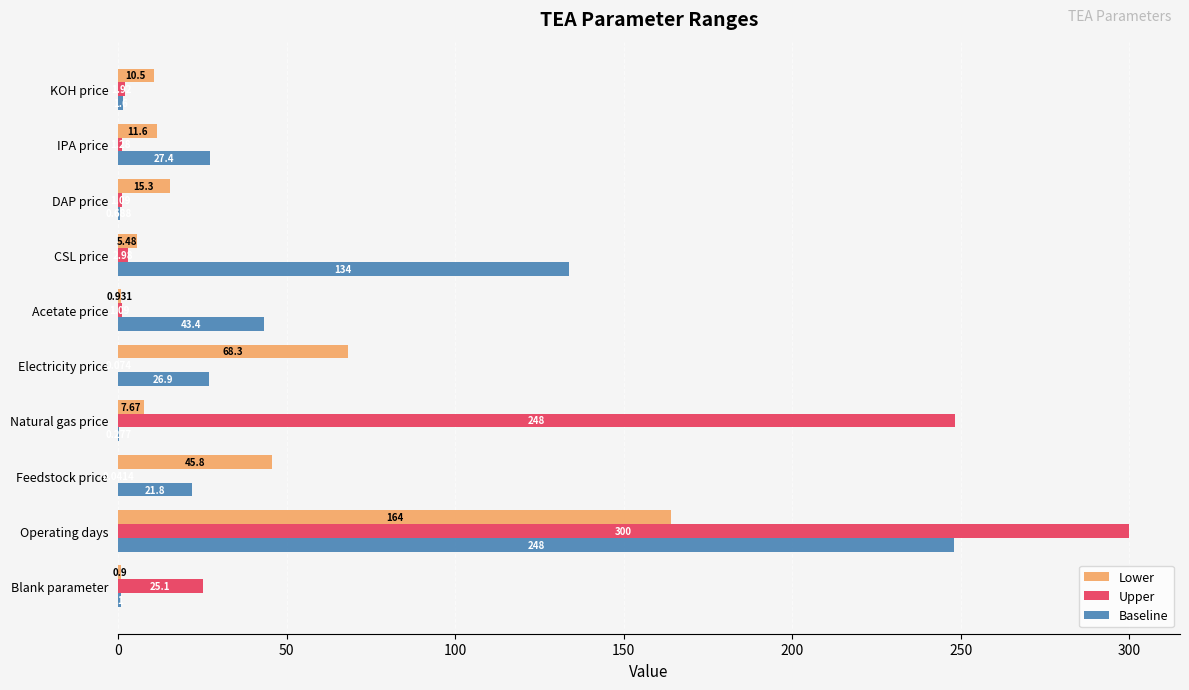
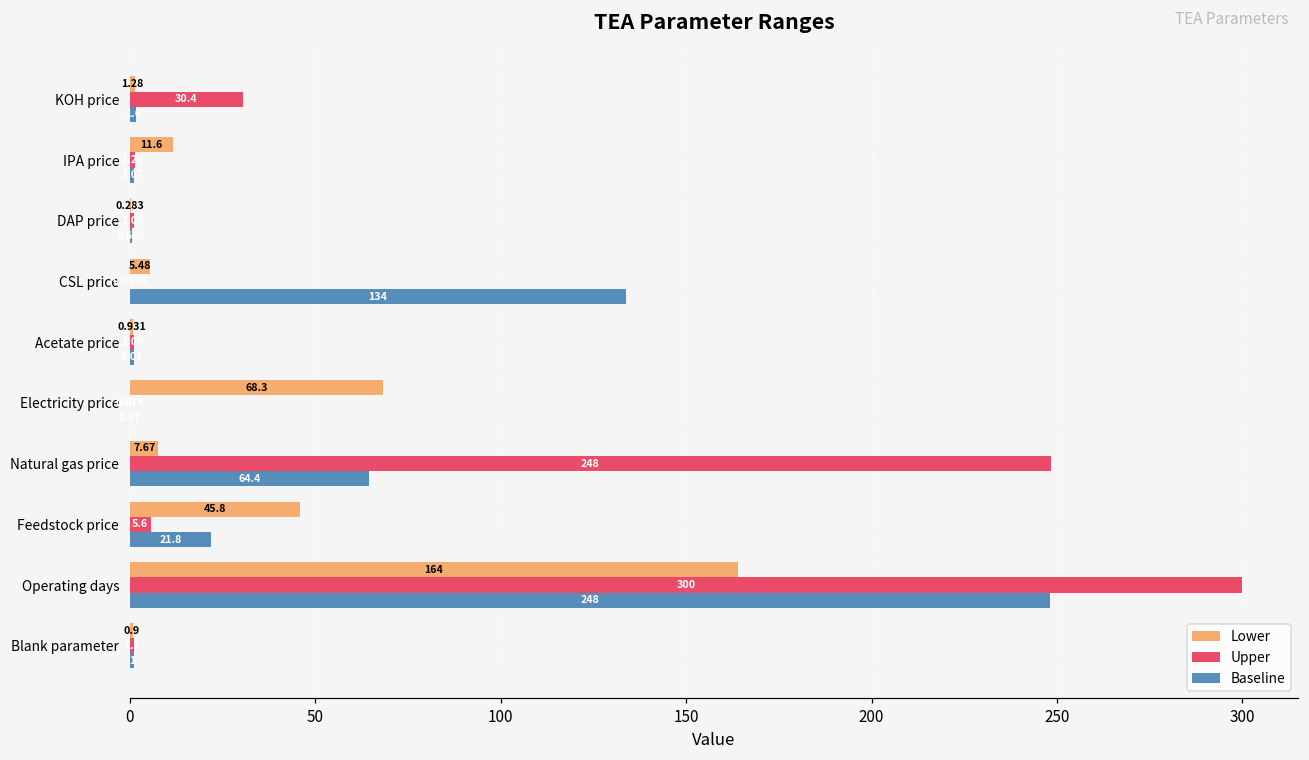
  {
    "Lower": {
-     "KOH price": 10.5,
+     "KOH price": 1.28,
      "IPA price": 11.6,
-     "DAP price": 15.3,
+     "DAP price": 0.283,
      "CSL price": 5.48,
      "Acetate price": 0.931,
      "Electricity price": 68.3,
      "Natural gas price": 7.67,
      "Feedstock price": 45.8,
      "Operating days": 164,
      "Blank parameter": 0.9
    },
    "Upper": {
-     "KOH price": 2,
+     "KOH price": 30,
      "IPA price": 1,
      "DAP price": 1,
-     "CSL price": 3,
+     "CSL price": 0,
      "Acetate price": 1,
-     "Feedstock price": 0,
-     "Blank parameter": 25
+     "Feedstock price": 6,
+     "Blank parameter": 1
    },
    "Baseline": {
      "KOH price": 2,
-     "IPA price": 27,
-     "Acetate price": 43,
-     "Electricity price": 27,
-     "Natural gas price": 0,
+     "IPA price": 1,
+     "Acetate price": 1,
+     "Electricity price": 0,
+     "Natural gas price": 64,
      "Blank parameter": 1
    }
  }
